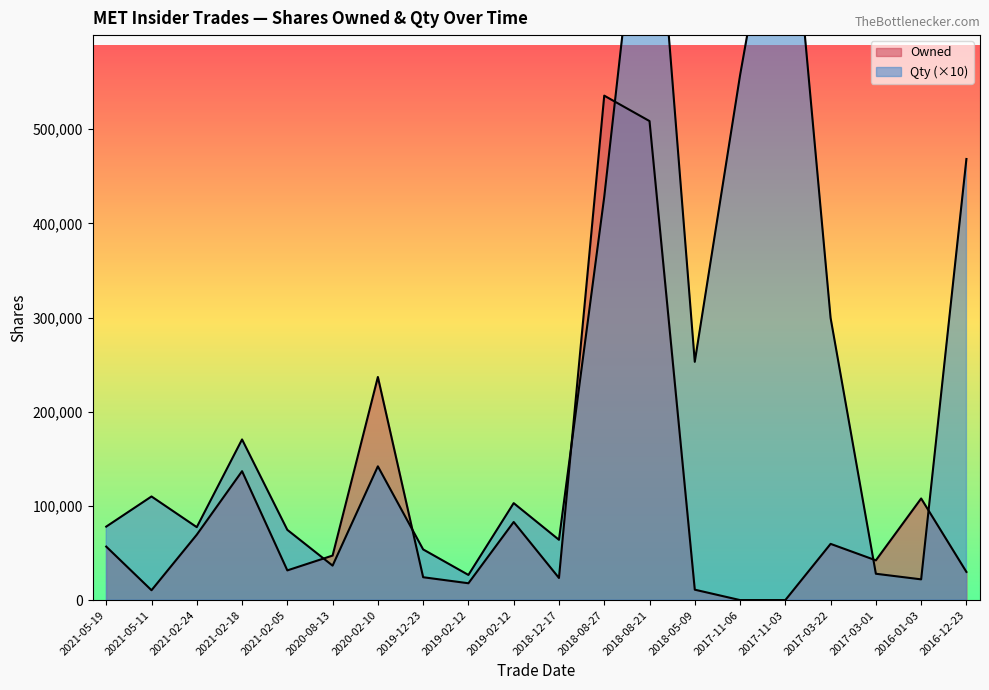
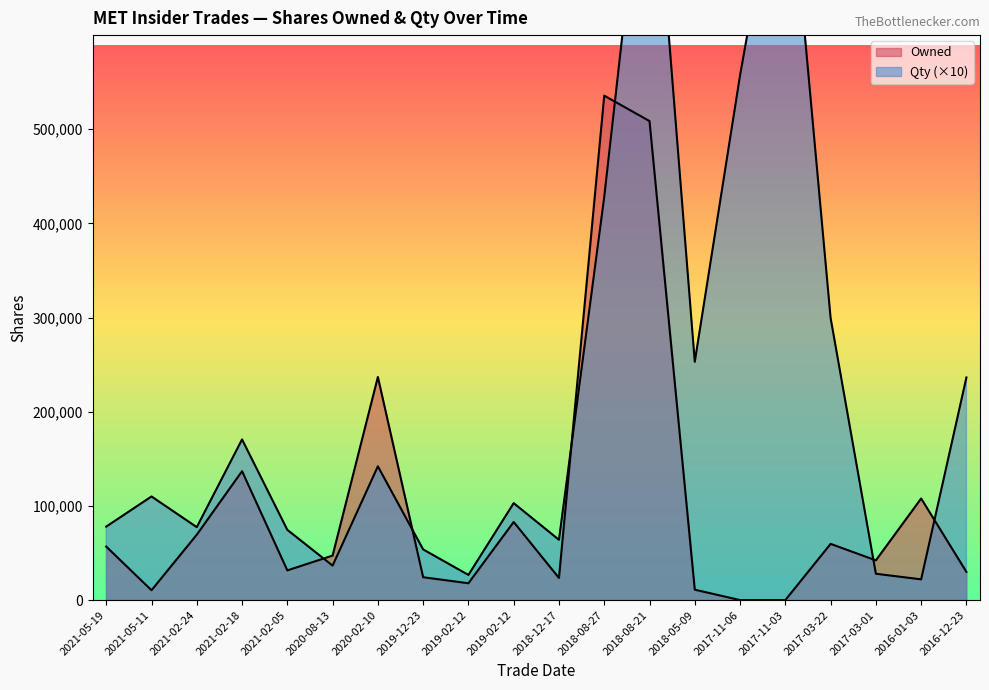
  {
    "Owned": {
      "2021-05-19": "60,000",
      "2021-05-11": "10,000",
      "2021-02-24": "70,000",
      "2021-02-18": "140,000",
      "2021-02-05": "30,000",
      "2020-08-13": "50,000",
      "2020-02-10": "240,000",
      "2019-12-23": "20,000",
      "2018-12-17": "20,000",
      "2018-08-27": "540,000",
      "2018-08-21": "510,000",
      "2018-05-09": "10,000",
      "2017-11-06": "0",
      "2017-11-03": "0",
      "2017-03-22": "60,000",
      "2017-03-01": "40,000",
      "2016-01-03": "110,000",
      "2016-12-23": "30,000"
    },
    "Qty (×10)": {
      "2021-05-19": "80,000",
      "2021-05-11": "110,000",
      "2021-02-24": "80,000",
      "2021-02-18": "170,000",
      "2021-02-05": "70,000",
      "2020-08-13": "40,000",
      "2020-02-10": "140,000",
      "2019-12-23": "50,000",
      "2018-12-17": "60,000",
      "2018-08-27": "430,000",
      "2018-05-09": "250,000",
      "2017-11-06": "560,000",
      "2017-03-22": "300,000",
      "2017-03-01": "30,000",
      "2016-01-03": "20,000",
-     "2016-12-23": "470,000"
+     "2016-12-23": "240,000"
    }
  }
